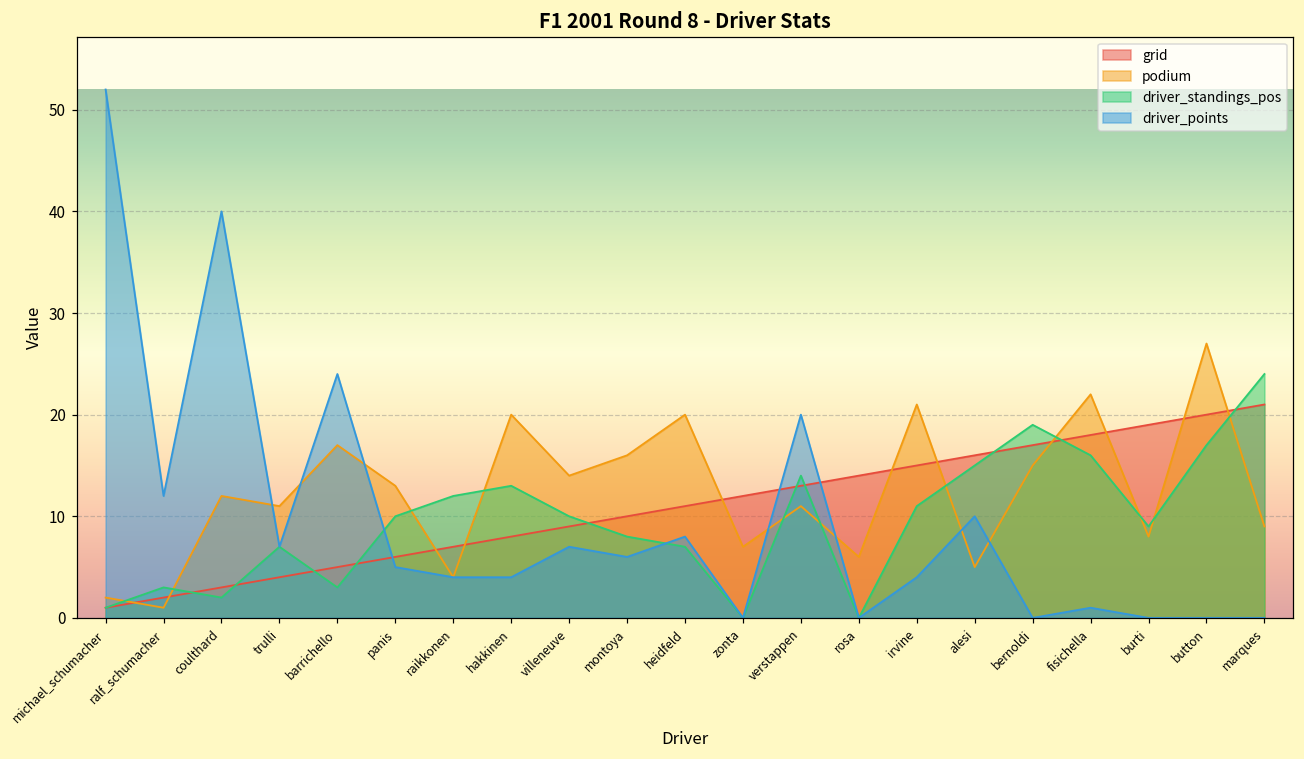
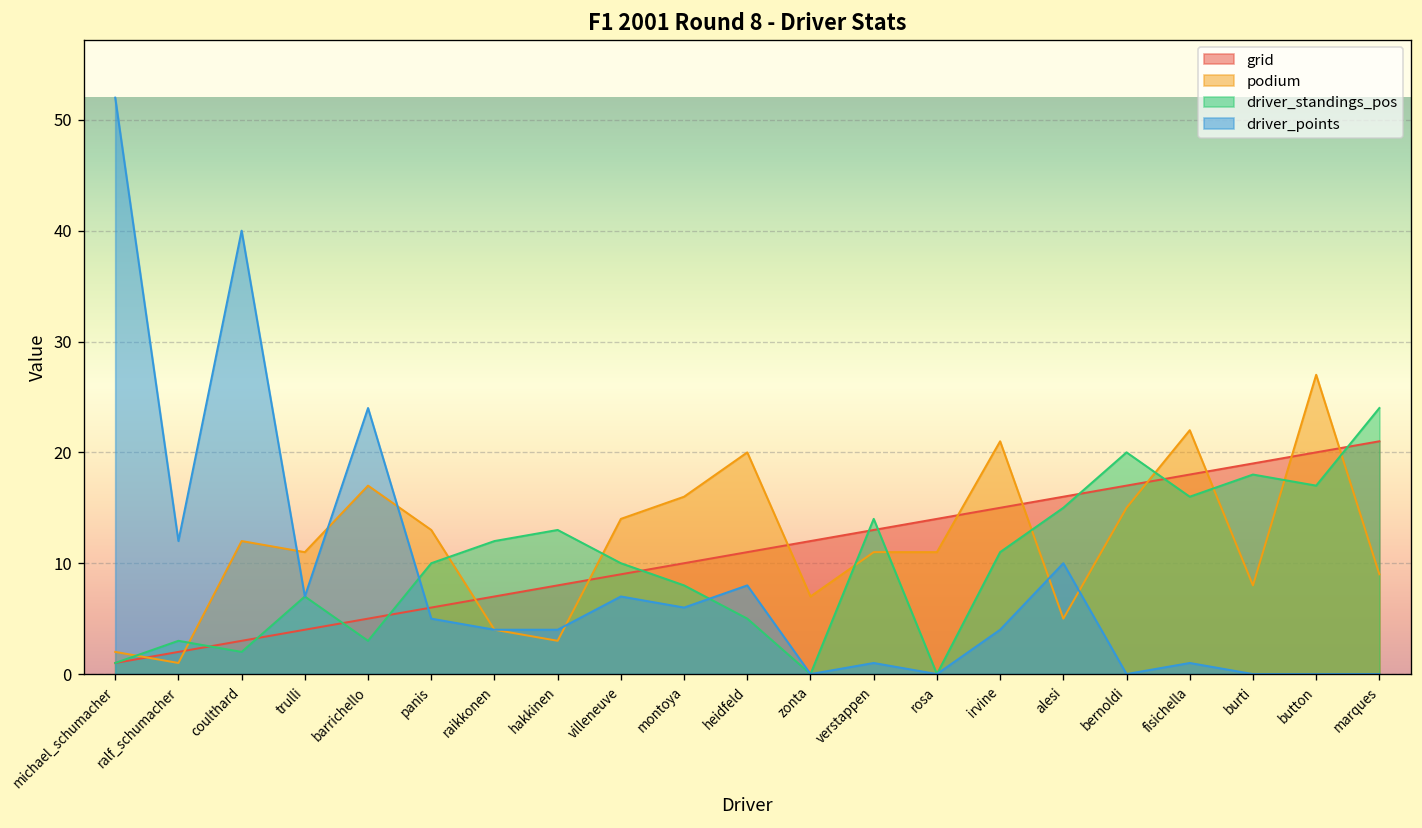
  {
    "grid": {
      "ralf_schumacher": 2,
      "coulthard": 3,
      "trulli": 4,
      "barrichello": 5,
      "panis": 6,
      "raikkonen": 7,
      "hakkinen": 8,
      "villeneuve": 9,
      "montoya": 10,
      "heidfeld": 11,
      "zonta": 12,
      "verstappen": 13,
      "rosa": 14,
      "irvine": 15,
      "alesi": 16,
      "bernoldi": 17,
      "fisichella": 18,
      "burti": 19,
      "button": 20,
      "marques": 21
    },
    "podium": {
      "michael_schumacher": 2,
      "ralf_schumacher": 1,
      "coulthard": 12,
      "trulli": 11,
      "barrichello": 17,
      "panis": 13,
-     "hakkinen": 20,
+     "hakkinen": 3,
      "villeneuve": 14,
      "montoya": 16,
      "heidfeld": 20,
      "zonta": 7,
      "verstappen": 11,
-     "rosa": 6,
+     "rosa": 11,
      "irvine": 21,
      "alesi": 5,
      "bernoldi": 15,
      "fisichella": 22,
      "burti": 8,
      "button": 27,
      "marques": 9
    },
    "driver_standings_pos": {
      "ralf_schumacher": 3,
      "coulthard": 2,
      "barrichello": 3,
      "panis": 10,
      "raikkonen": 12,
      "hakkinen": 13,
      "villeneuve": 10,
      "montoya": 8,
-     "heidfeld": 7,
+     "heidfeld": 5,
      "verstappen": 14,
      "irvine": 11,
      "alesi": 15,
-     "bernoldi": 19,
+     "bernoldi": 20,
      "fisichella": 16,
-     "burti": 9,
+     "burti": 18,
      "button": 17,
      "marques": 24
    },
    "driver_points": {
      "michael_schumacher": 52,
      "ralf_schumacher": 12,
      "coulthard": 40,
      "barrichello": 24,
      "panis": 5,
      "hakkinen": 4,
      "villeneuve": 7,
      "montoya": 6,
      "heidfeld": 8,
-     "verstappen": 20,
+     "verstappen": 1,
      "irvine": 4,
      "alesi": 10,
      "bernoldi": 0,
      "fisichella": 1,
      "burti": 0,
      "button": 0,
      "marques": 0
    }
  }
